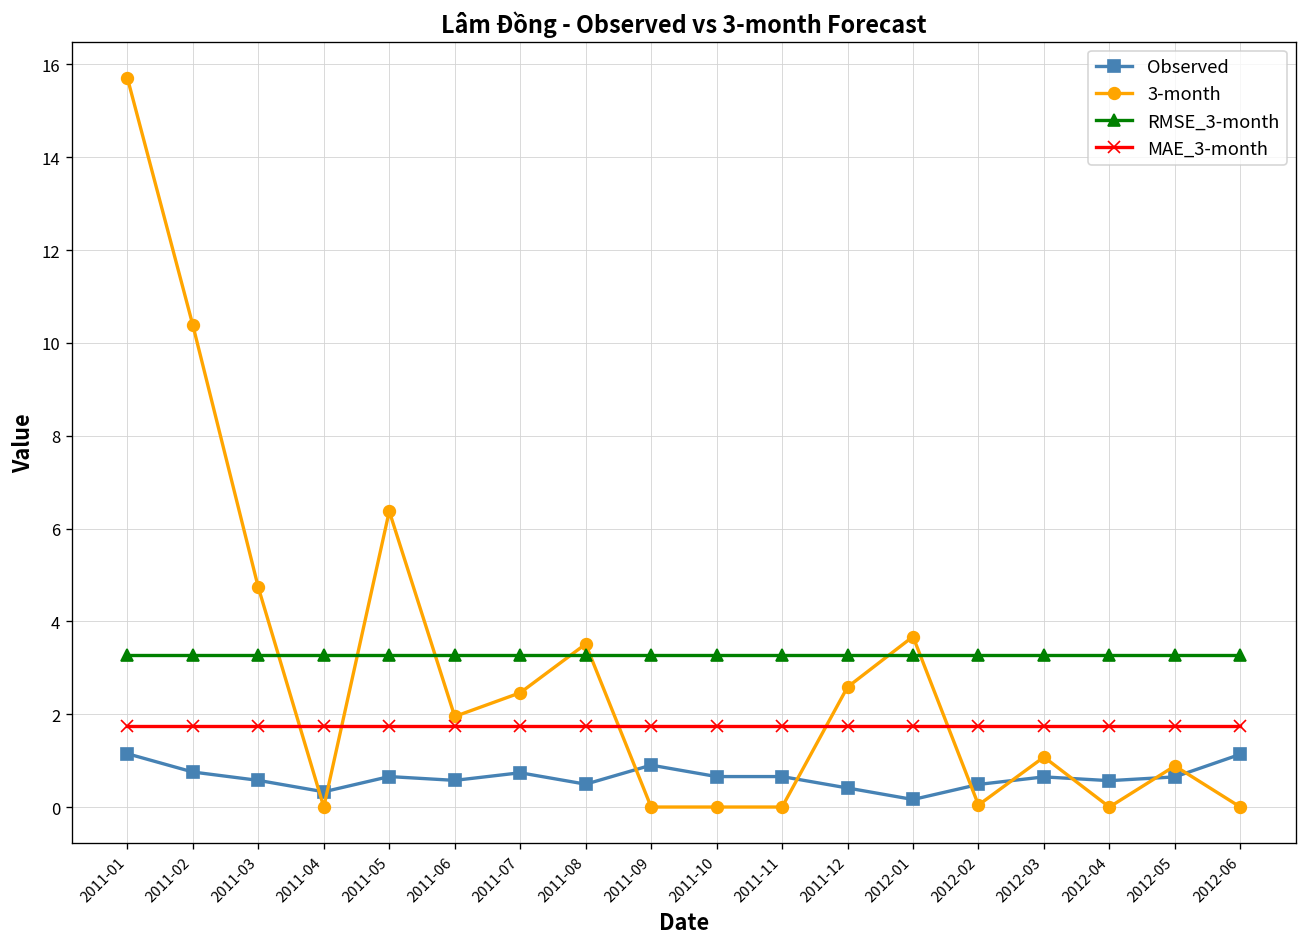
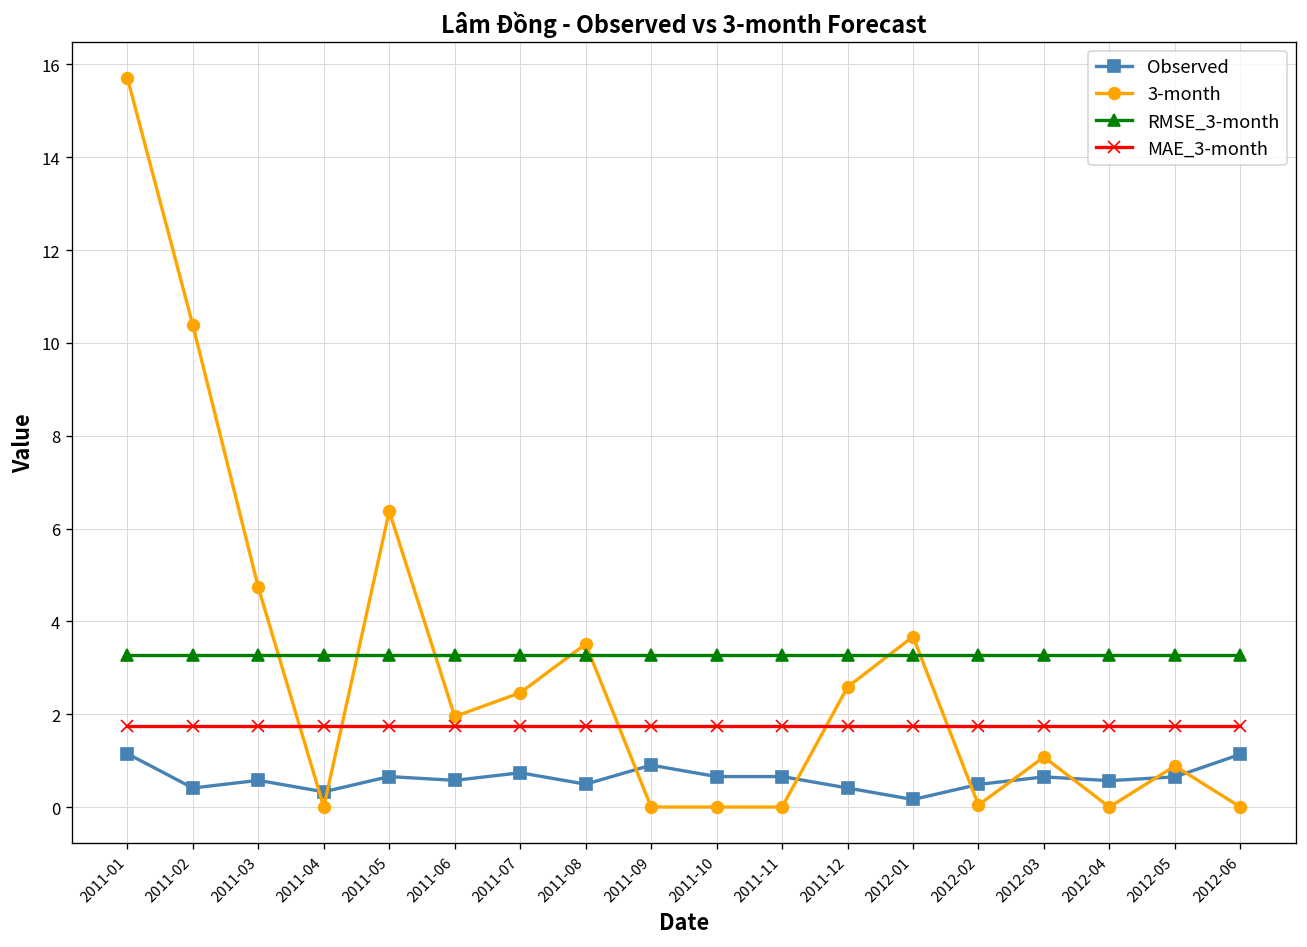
  {
    "Observed": {
      "2011-01": 1.1,
-     "2011-02": 0.8,
+     "2011-02": 0.4,
      "2011-03": 0.6,
      "2011-04": 0.3,
      "2011-05": 0.7,
      "2011-06": 0.6,
      "2011-07": 0.7,
      "2011-08": 0.5,
      "2011-09": 0.9,
      "2011-10": 0.7,
      "2011-11": 0.7,
      "2011-12": 0.4,
      "2012-01": 0.2,
      "2012-02": 0.5,
      "2012-03": 0.6,
      "2012-04": 0.6,
      "2012-05": 0.6,
      "2012-06": 1.1
    },
    "3-month": {
      "2011-01": 15.7,
      "2011-02": 10.4,
      "2011-03": 4.7,
      "2011-04": 0.0,
      "2011-05": 6.4,
      "2011-06": 2.0,
      "2011-07": 2.5,
      "2011-08": 3.5,
      "2011-09": 0.0,
      "2011-10": 0.0,
      "2011-11": 0.0,
      "2011-12": 2.6,
      "2012-01": 3.7,
      "2012-02": 0.0,
      "2012-03": 1.1,
      "2012-04": 0.0,
      "2012-05": 0.9,
      "2012-06": 0.0
    },
    "RMSE_3-month": {
      "2011-01": 3.3,
      "2011-02": 3.3,
      "2011-03": 3.3,
      "2011-04": 3.3,
      "2011-05": 3.3,
      "2011-06": 3.3,
      "2011-07": 3.3,
      "2011-08": 3.3,
      "2011-09": 3.3,
      "2011-10": 3.3,
      "2011-11": 3.3,
      "2011-12": 3.3,
      "2012-01": 3.3,
      "2012-02": 3.3,
      "2012-03": 3.3,
      "2012-04": 3.3,
      "2012-05": 3.3,
      "2012-06": 3.3
    },
    "MAE_3-month": {
      "2011-01": 1.7,
      "2011-02": 1.7,
      "2011-03": 1.7,
      "2011-04": 1.7,
      "2011-05": 1.7,
      "2011-06": 1.7,
      "2011-07": 1.7,
      "2011-08": 1.7,
      "2011-09": 1.7,
      "2011-10": 1.7,
      "2011-11": 1.7,
      "2011-12": 1.7,
      "2012-01": 1.7,
      "2012-02": 1.7,
      "2012-03": 1.7,
      "2012-04": 1.7,
      "2012-05": 1.7,
      "2012-06": 1.7
    }
  }
